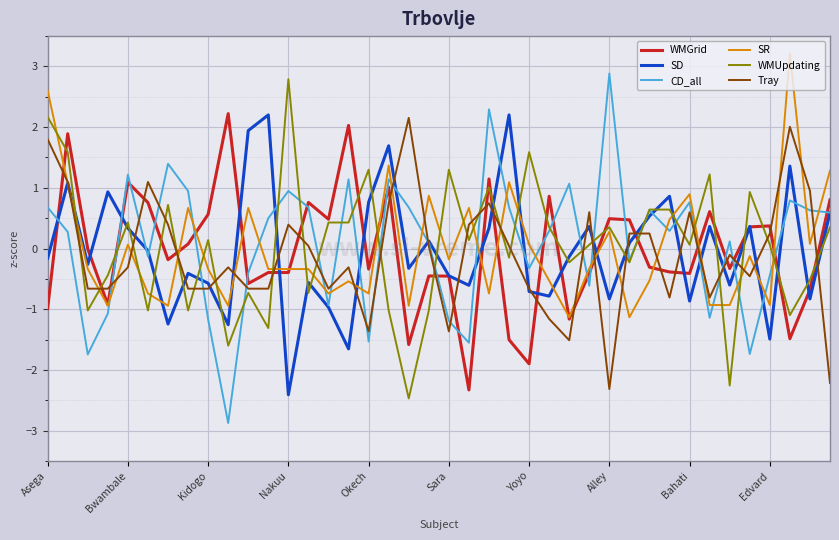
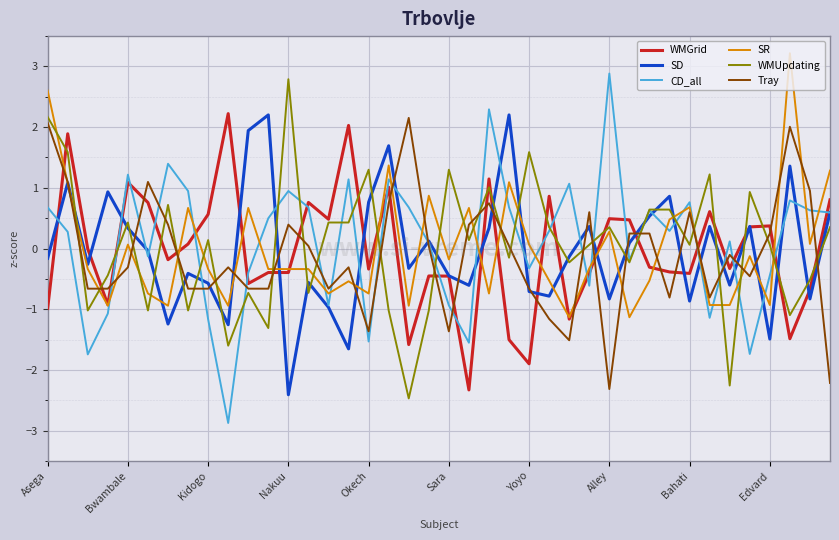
  {
    "WMGrid": {
      "Asega": -1.0,
      "Bwambale": 1.1,
      "Kidogo": 0.6,
      "Nakuu": -0.4,
      "Okech": -0.3,
      "Yoyo": -1.9,
      "Alley": 0.5,
      "Bahati": -0.4,
      "Edvard": 0.4
    },
    "SD": {
      "Asega": -0.2,
      "Bwambale": 0.3,
      "Kidogo": -0.6,
      "Nakuu": -2.4,
      "Okech": 0.8,
      "Yoyo": -0.7,
      "Alley": -0.8,
      "Bahati": -0.9,
      "Edvard": -1.5
    },
    "CD_all": {
      "Asega": 0.7,
      "Bwambale": 1.2,
      "Kidogo": -1.2,
      "Nakuu": 0.9,
      "Okech": -1.5,
-     "Sara": -1.2,
+     "Sara": -0.9,
      "Yoyo": -0.3,
      "Alley": 2.9,
      "Bahati": 0.8,
      "Edvard": -0.4
    },
    "SR": {
      "Asega": 2.6,
      "Bwambale": 0.1,
      "Kidogo": -0.3,
      "Nakuu": -0.3,
      "Okech": -0.7,
      "Sara": -0.2,
      "Yoyo": 0.1,
      "Alley": 0.3,
-     "Bahati": 0.9,
+     "Bahati": 0.7,
      "Edvard": -0.9
    },
    "WMUpdating": {
      "Asega": 2.2,
      "Bwambale": 0.4,
      "Kidogo": 0.1,
      "Nakuu": 2.8,
      "Okech": 1.3,
      "Sara": 1.3,
      "Yoyo": 1.6,
      "Alley": 0.4,
      "Bahati": 0.1,
      "Edvard": 0.1
    },
    "Tray": {
-     "Asega": 1.8,
+     "Asega": 2.1,
      "Bwambale": -0.3,
      "Kidogo": -0.7,
      "Nakuu": 0.4,
      "Okech": -1.4,
      "Sara": -1.4,
      "Yoyo": -0.7,
      "Alley": -2.3,
      "Bahati": 0.6,
      "Edvard": 0.2
    }
  }
